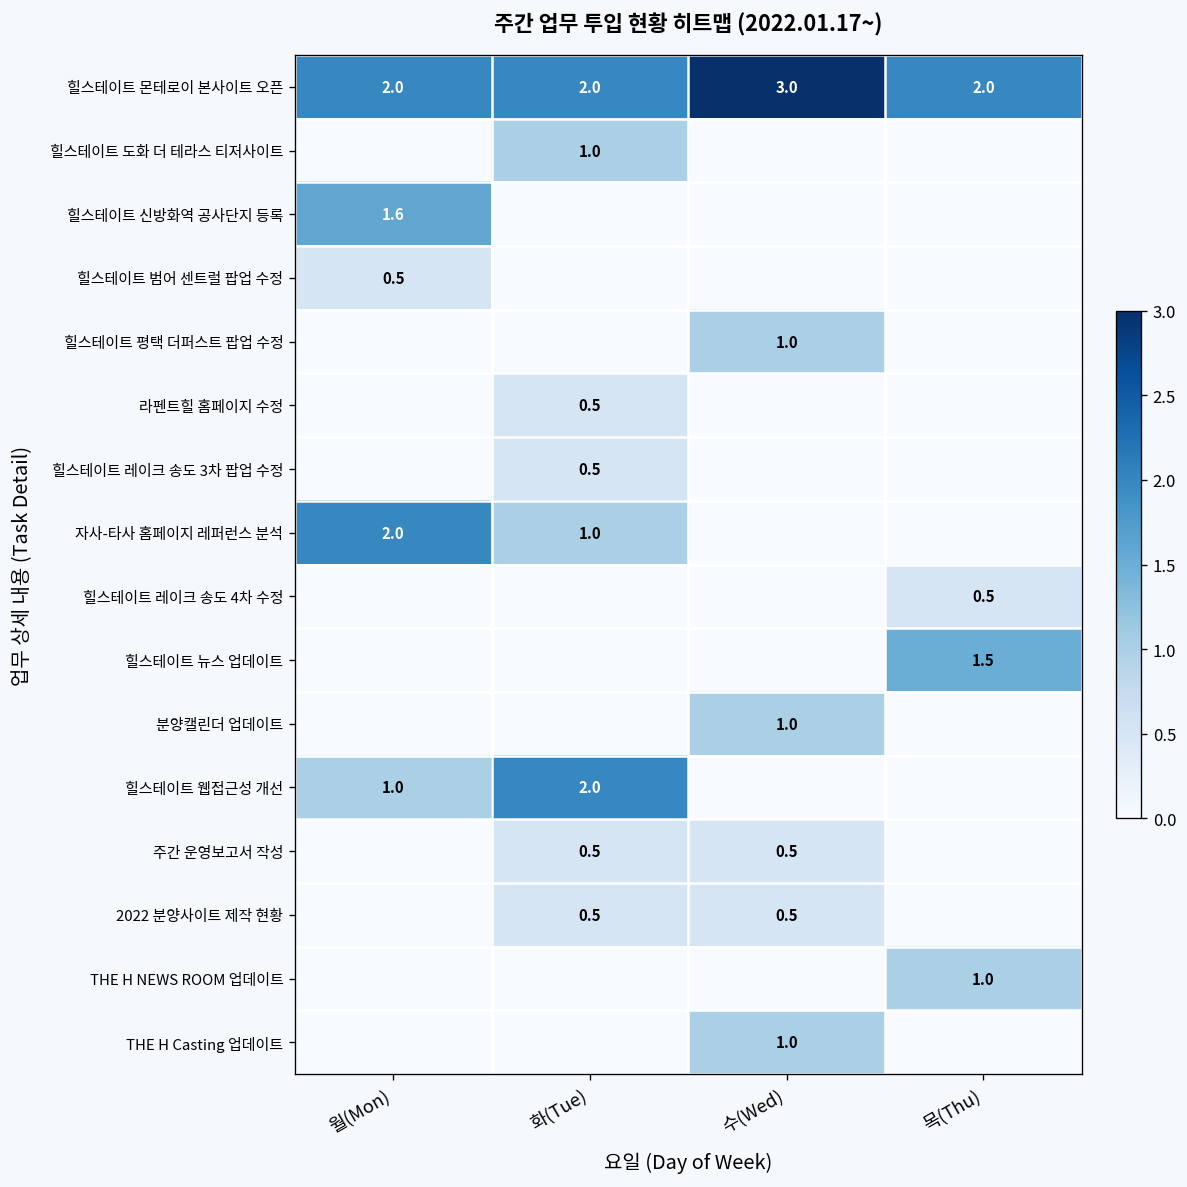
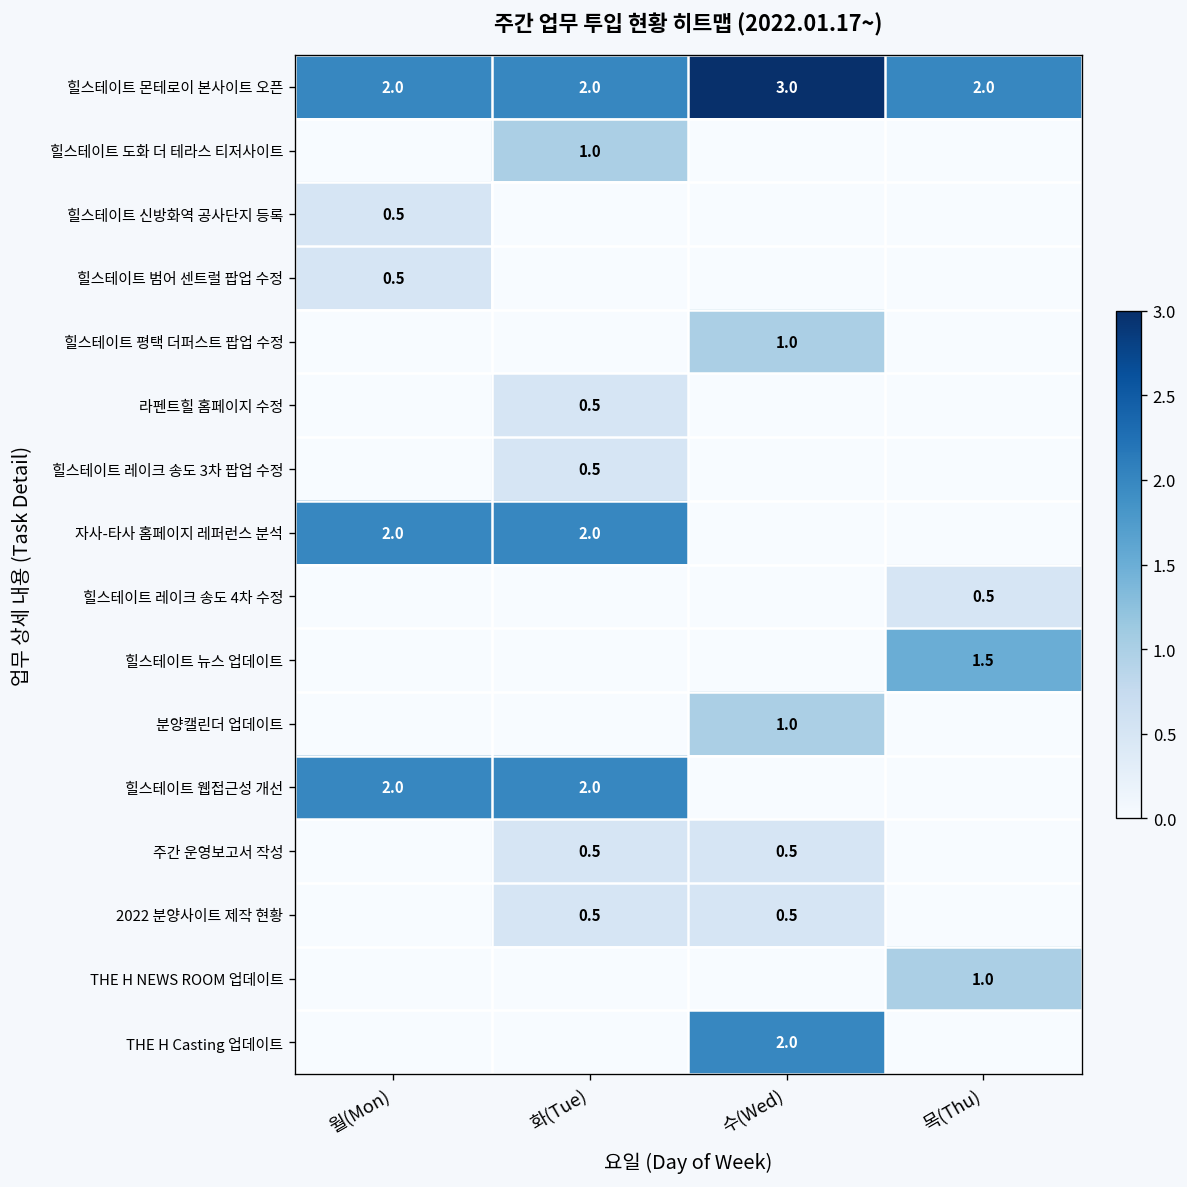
  {
    "힐스테이트 몬테로이 본사이트 오픈": {
      "월(Mon)": 2.0,
      "화(Tue)": 2.0,
      "수(Wed)": 3.0,
      "목(Thu)": 2.0
    },
    "힐스테이트 도화 더 테라스 티저사이트": {
      "화(Tue)": 1.0
    },
    "힐스테이트 신방화역 공사단지 등록": {
-     "월(Mon)": 1.6
+     "월(Mon)": 0.5
    },
    "힐스테이트 범어 센트럴 팝업 수정": {
      "월(Mon)": 0.5
    },
    "힐스테이트 평택 더퍼스트 팝업 수정": {
      "수(Wed)": 1.0
    },
    "라펜트힐 홈페이지 수정": {
      "화(Tue)": 0.5
    },
    "힐스테이트 레이크 송도 3차 팝업 수정": {
      "화(Tue)": 0.5
    },
    "자사-타사 홈페이지 레퍼런스 분석": {
      "월(Mon)": 2.0,
-     "화(Tue)": 1.0
+     "화(Tue)": 2.0
    },
    "힐스테이트 레이크 송도 4차 수정": {
      "목(Thu)": 0.5
    },
    "힐스테이트 뉴스 업데이트": {
      "목(Thu)": 1.5
    },
    "분양캘린더 업데이트": {
      "수(Wed)": 1.0
    },
    "힐스테이트 웹접근성 개선": {
-     "월(Mon)": 1.0,
+     "월(Mon)": 2.0,
      "화(Tue)": 2.0
    },
    "주간 운영보고서 작성": {
      "화(Tue)": 0.5,
      "수(Wed)": 0.5
    },
    "2022 분양사이트 제작 현황": {
      "화(Tue)": 0.5,
      "수(Wed)": 0.5
    },
    "THE H NEWS ROOM 업데이트": {
      "목(Thu)": 1.0
    },
    "THE H Casting 업데이트": {
-     "수(Wed)": 1.0
+     "수(Wed)": 2.0
    }
  }
